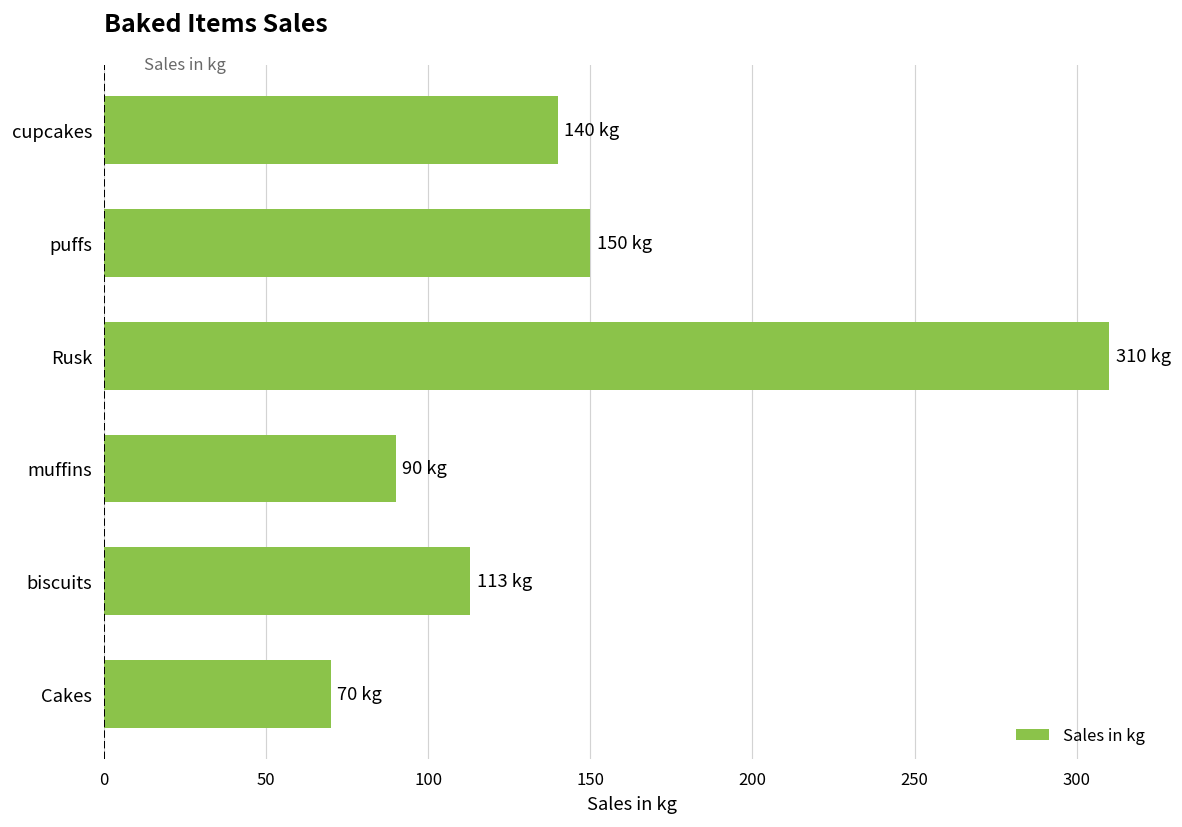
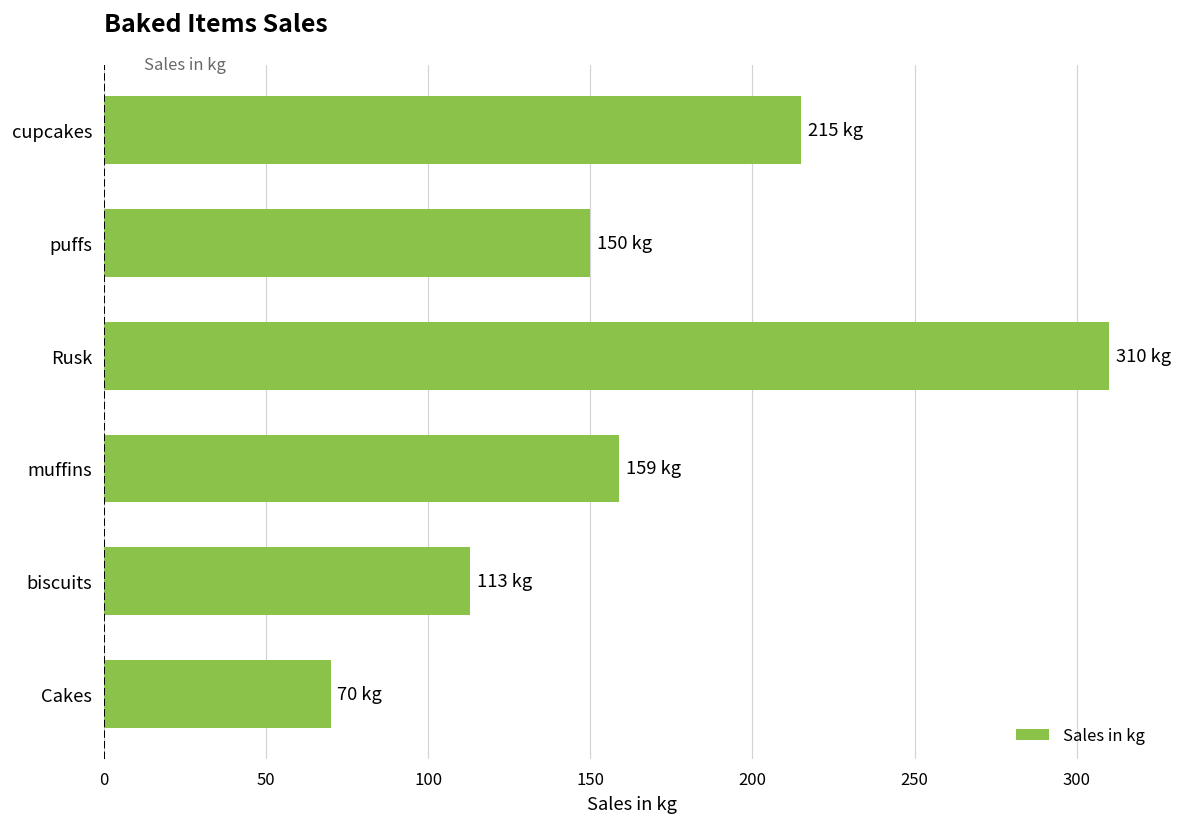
  {
-   "cupcakes": 140,
+   "cupcakes": 215,
    "puffs": 150,
    "Rusk": 310,
-   "muffins": 90,
+   "muffins": 159,
    "biscuits": 113,
    "Cakes": 70
  }
